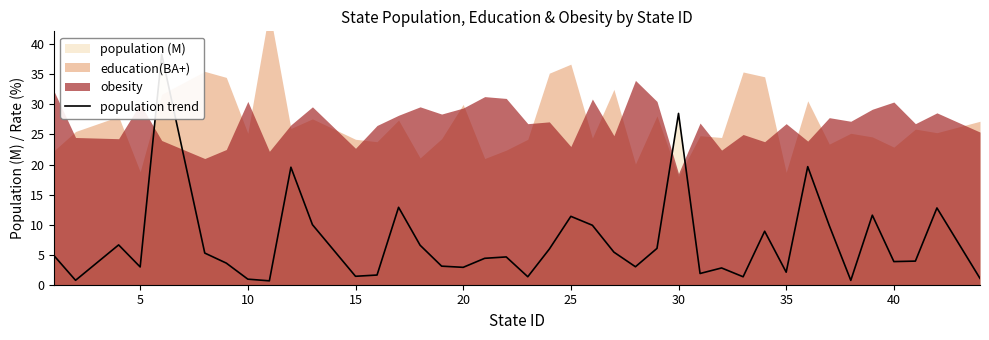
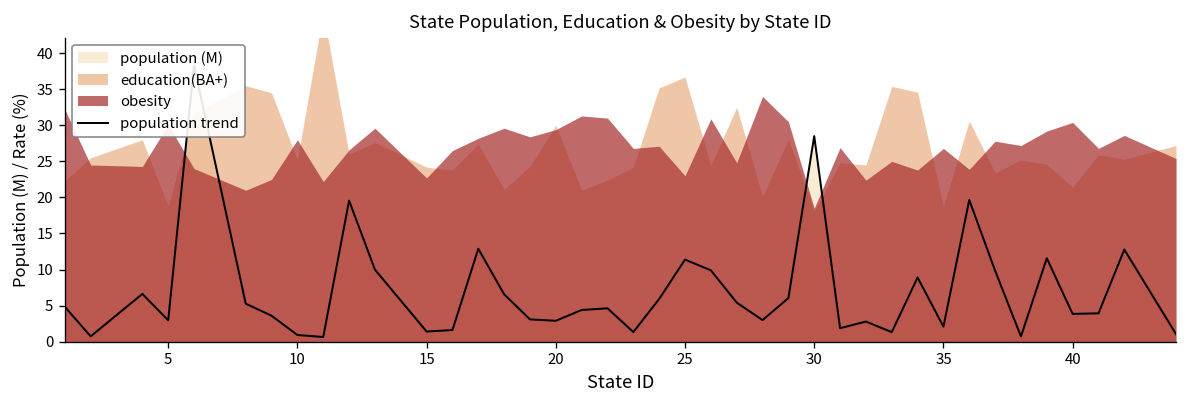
  {
    "population (M)": {
      "5": 3,
      "10": 1,
      "15": 1,
      "20": 3,
      "25": 11,
      "30": 29,
      "35": 2,
      "40": 4
    },
    "education(BA+)": {
      "5": 19,
      "10": 25,
      "15": 24,
      "20": 30,
      "25": 37,
      "30": 18,
      "35": 19,
-     "40": 23
+     "40": 21
    },
    "obesity": {
-     "10": 31,
+     "10": 28,
      "15": 23,
      "20": 29,
      "25": 23,
      "30": 19,
      "35": 27,
      "40": 30
    }
  }
